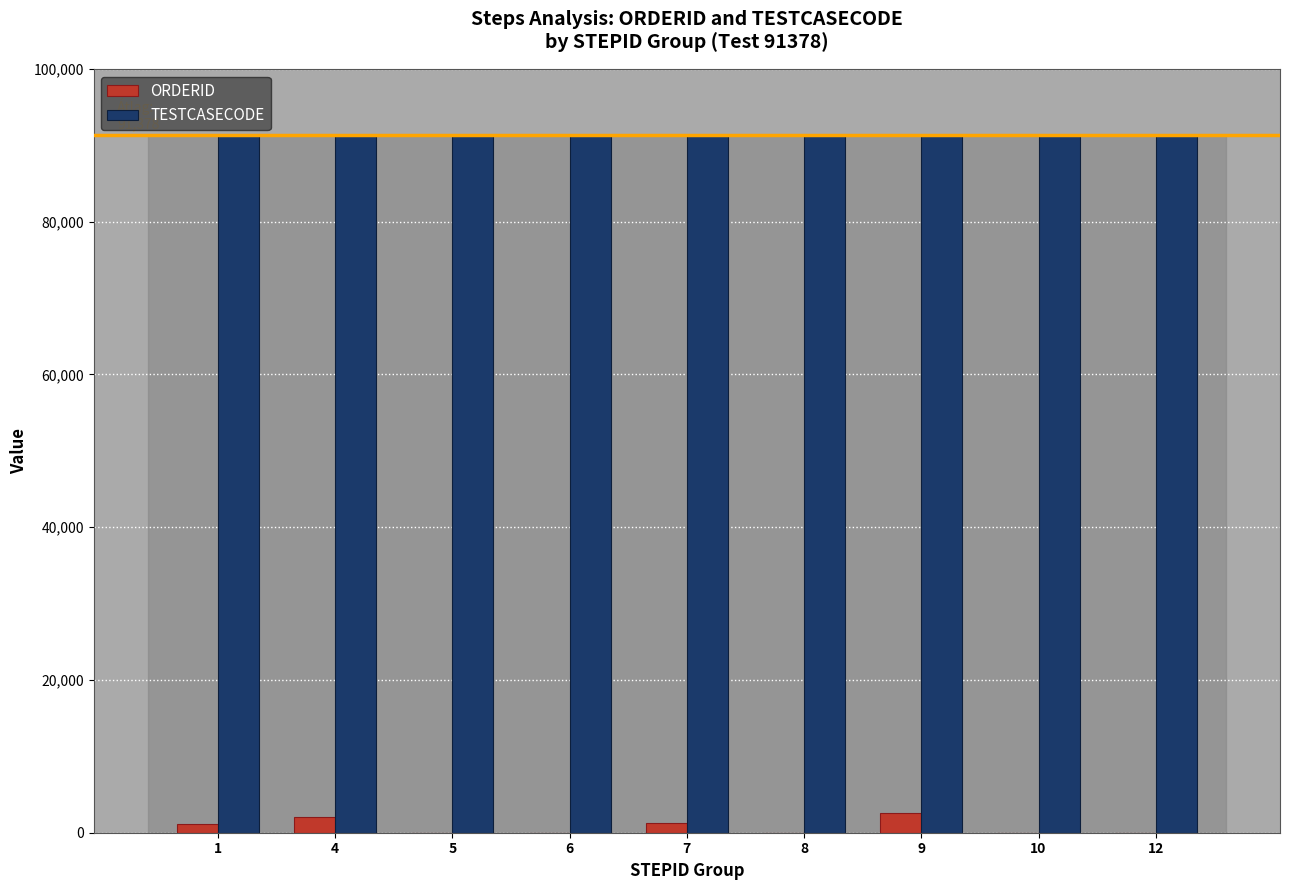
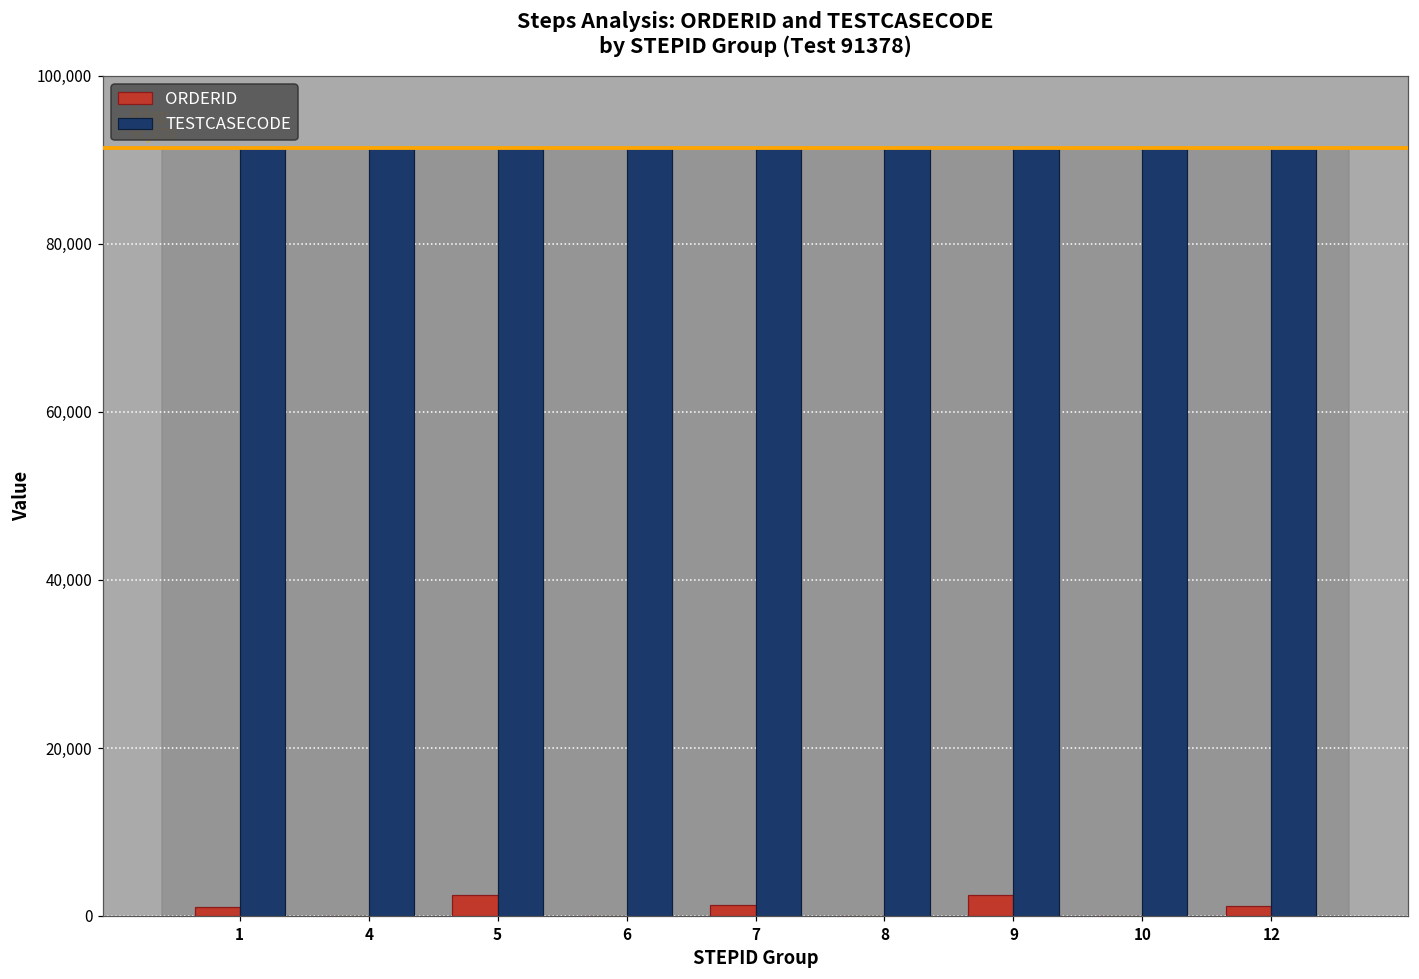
  {
    "ORDERID": {
      "1": "1,000",
-     "4": "2,000",
-     "5": "0",
+     "4": "0",
+     "5": "3,000",
      "7": "1,000",
      "9": "3,000",
-     "12": "0"
+     "12": "1,000"
    },
    "TESTCASECODE": {
      "1": "91,000",
      "4": "91,000",
      "5": "91,000",
      "6": "91,000",
      "7": "91,000",
      "8": "91,000",
      "9": "91,000",
      "10": "91,000",
      "12": "91,000"
    }
  }
